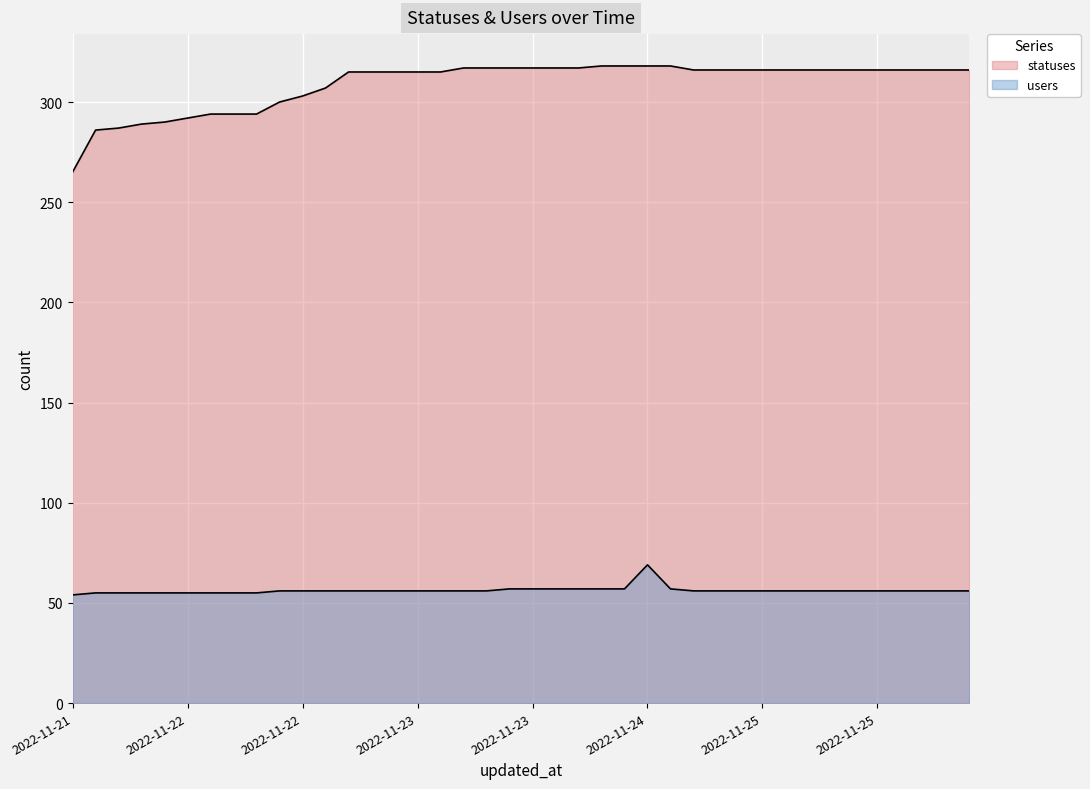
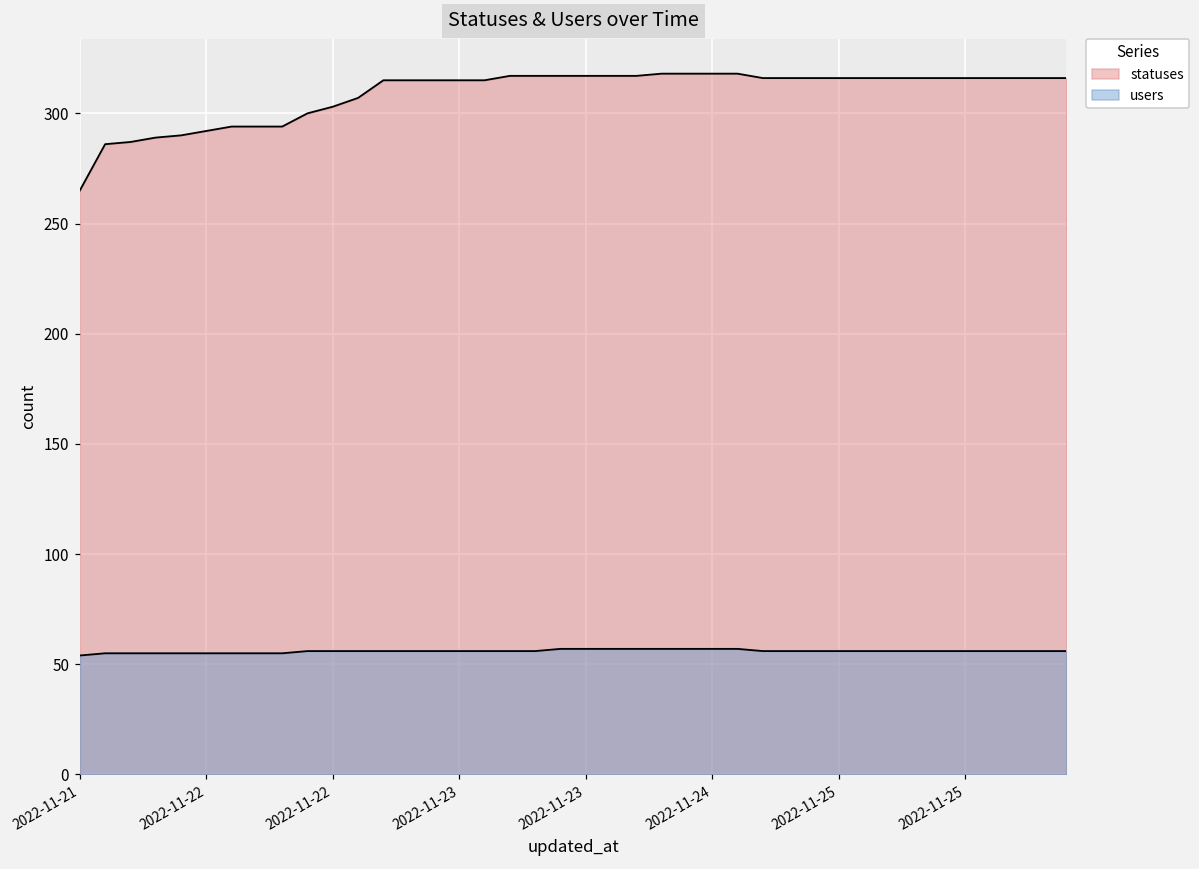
  {
    "statuses": {
      "2022-11-21": 265,
      "2022-11-24": 318
    },
    "users": {
      "2022-11-21": 54,
-     "2022-11-24": 69
+     "2022-11-24": 57
    }
  }
